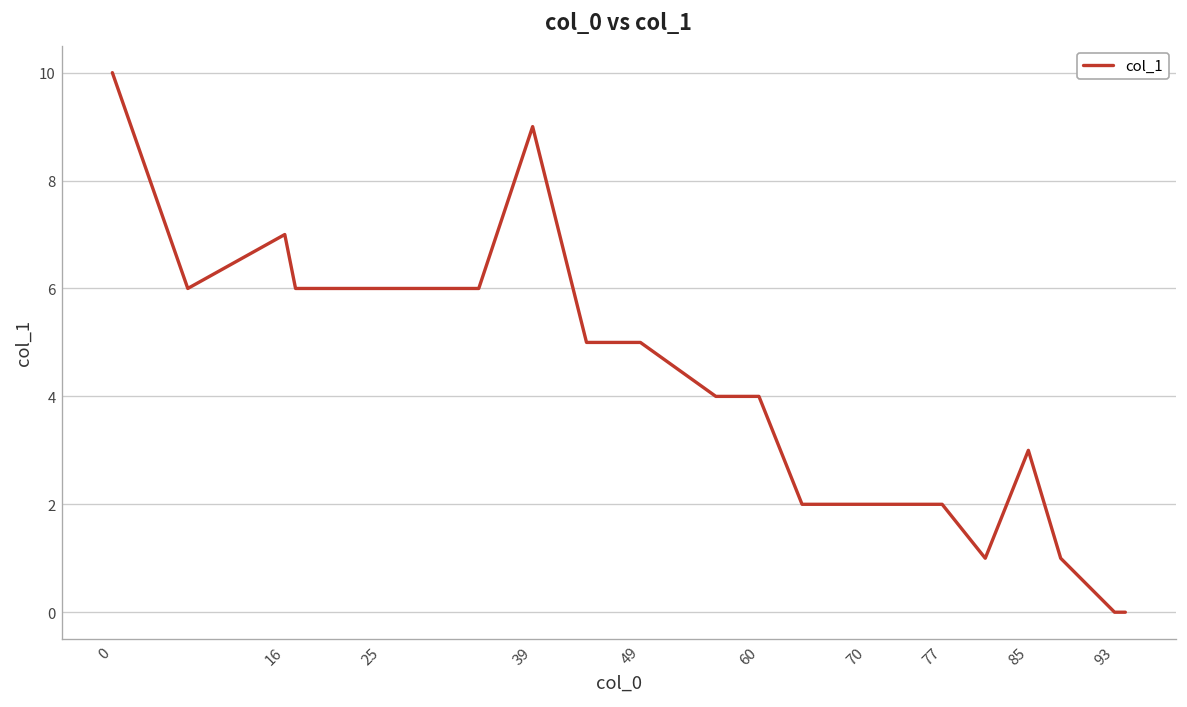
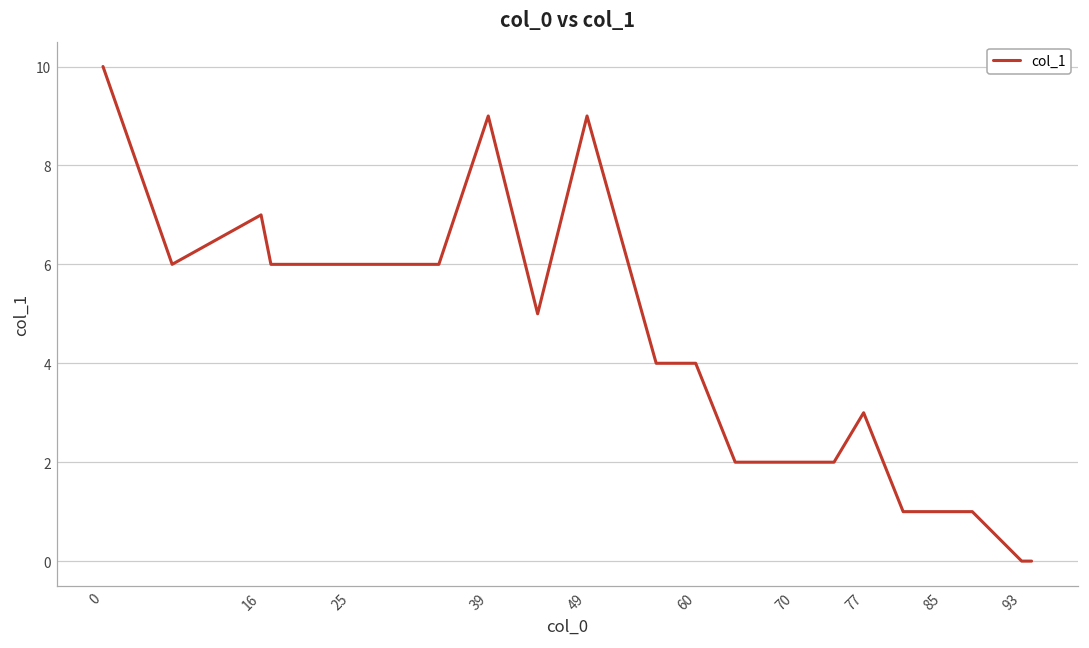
  {
    "0": 10,
    "16": 7,
    "25": 6,
    "39": 9,
-   "49": 5,
+   "49": 9,
    "60": 4,
    "70": 2,
-   "77": 2,
-   "85": 3,
+   "77": 3,
+   "85": 1,
    "93": 0
  }
